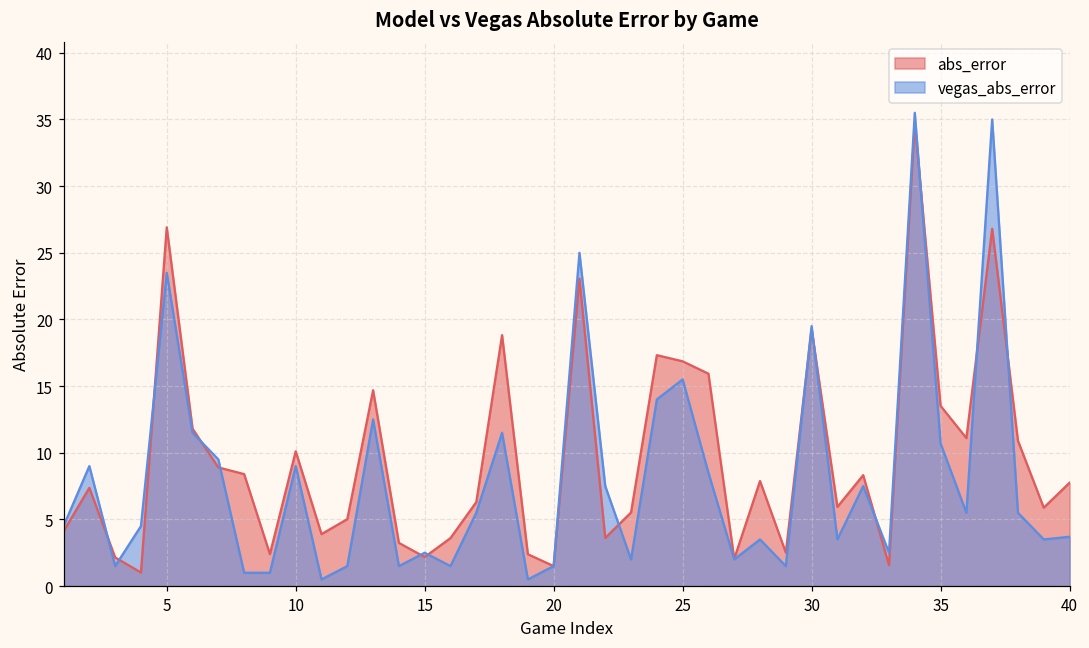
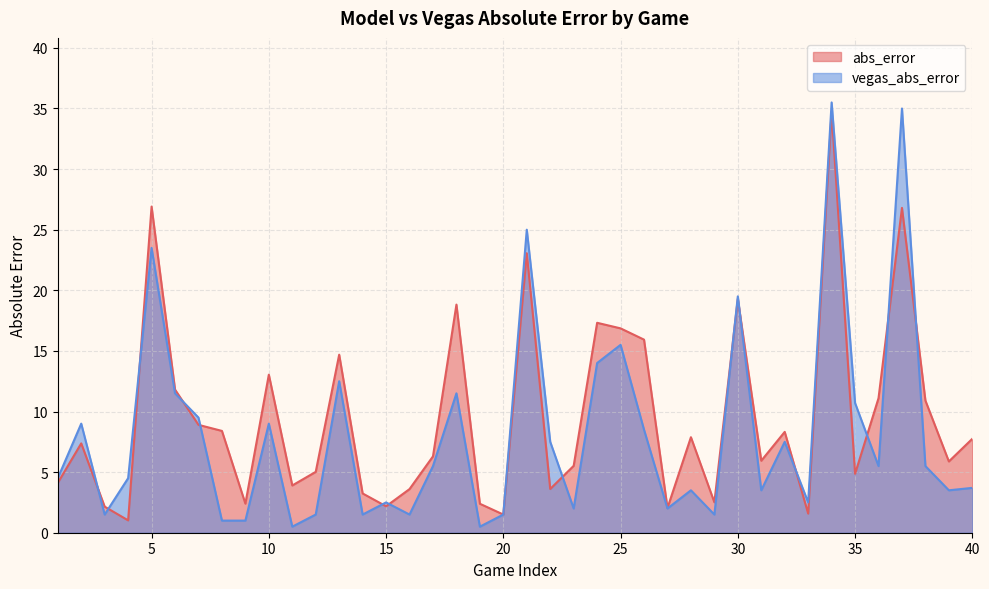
  {
    "abs_error": {
      "5": 26.9,
-     "10": 10.1,
+     "10": 13.0,
      "15": 2.2,
      "25": 16.9,
-     "35": 13.5,
+     "35": 4.9,
      "40": 7.8
    },
    "vegas_abs_error": {
      "5": 23.5,
      "10": 9.0,
      "15": 2.5,
      "25": 15.5,
      "35": 10.7,
      "40": 3.7
    }
  }
